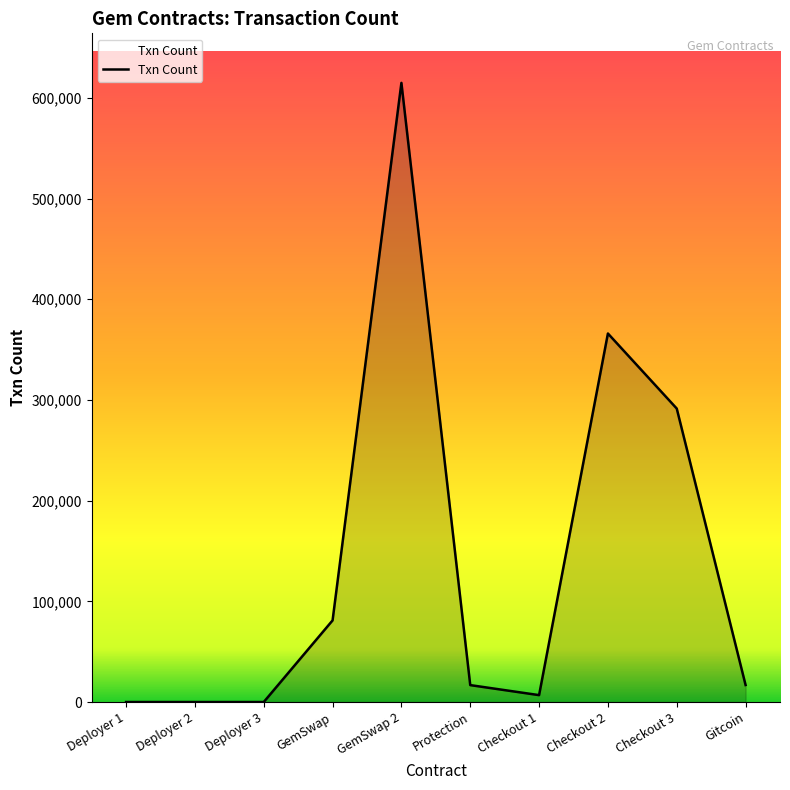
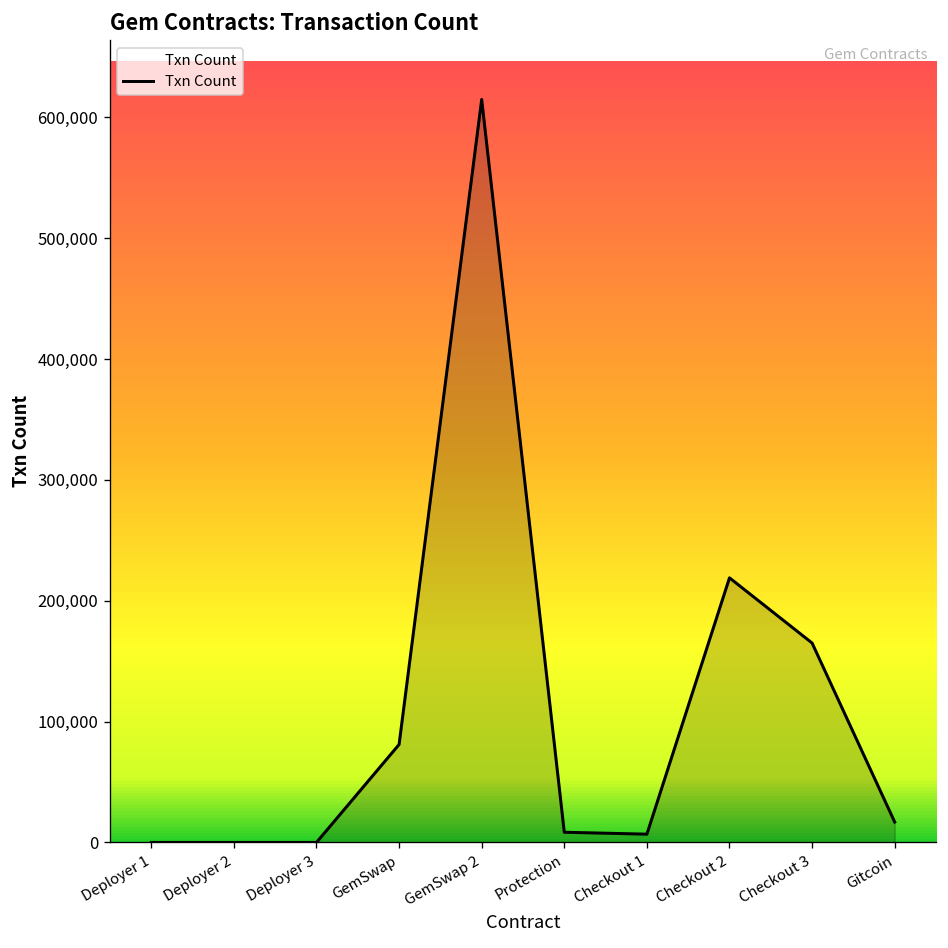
  {
    "Deployer 1": "0",
    "Deployer 2": "0",
    "Deployer 3": "0",
    "GemSwap": "81,000",
    "GemSwap 2": "615,000",
-   "Protection": "17,000",
+   "Protection": "8,000",
    "Checkout 1": "7,000",
-   "Checkout 2": "366,000",
-   "Checkout 3": "291,000",
+   "Checkout 2": "219,000",
+   "Checkout 3": "165,000",
    "Gitcoin": "17,000"
  }
